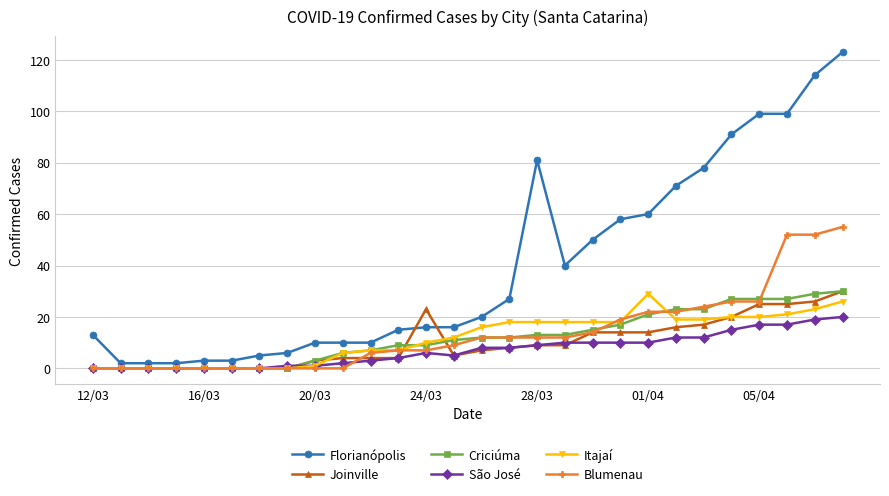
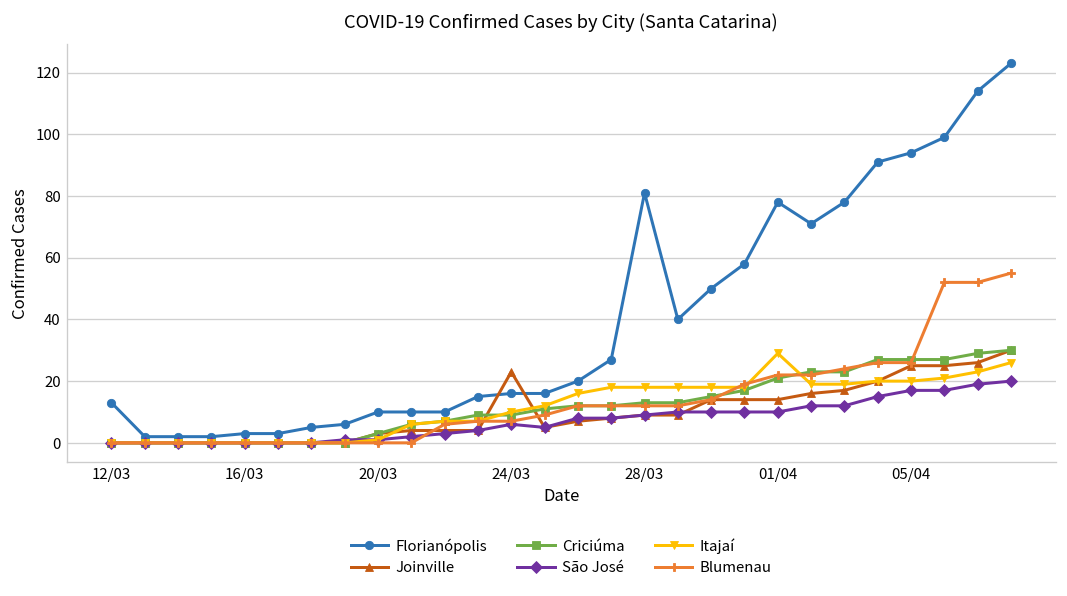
  {
    "Florianópolis": {
      "12/03": 13,
      "16/03": 3,
      "20/03": 10,
      "24/03": 16,
      "28/03": 81,
-     "01/04": 60,
-     "05/04": 99
+     "01/04": 78,
+     "05/04": 94
    },
    "Joinville": {
      "24/03": 23,
      "01/04": 14,
      "05/04": 25
    },
    "Criciúma": {
      "01/04": 21
    },
    "São José": {
      "24/03": 6,
      "01/04": 10,
      "05/04": 17
    },
    "Itajaí": {
      "28/03": 18,
      "01/04": 29,
      "05/04": 20
    },
    "Blumenau": {
      "20/03": 0,
      "24/03": 7,
      "01/04": 22
    }
  }
